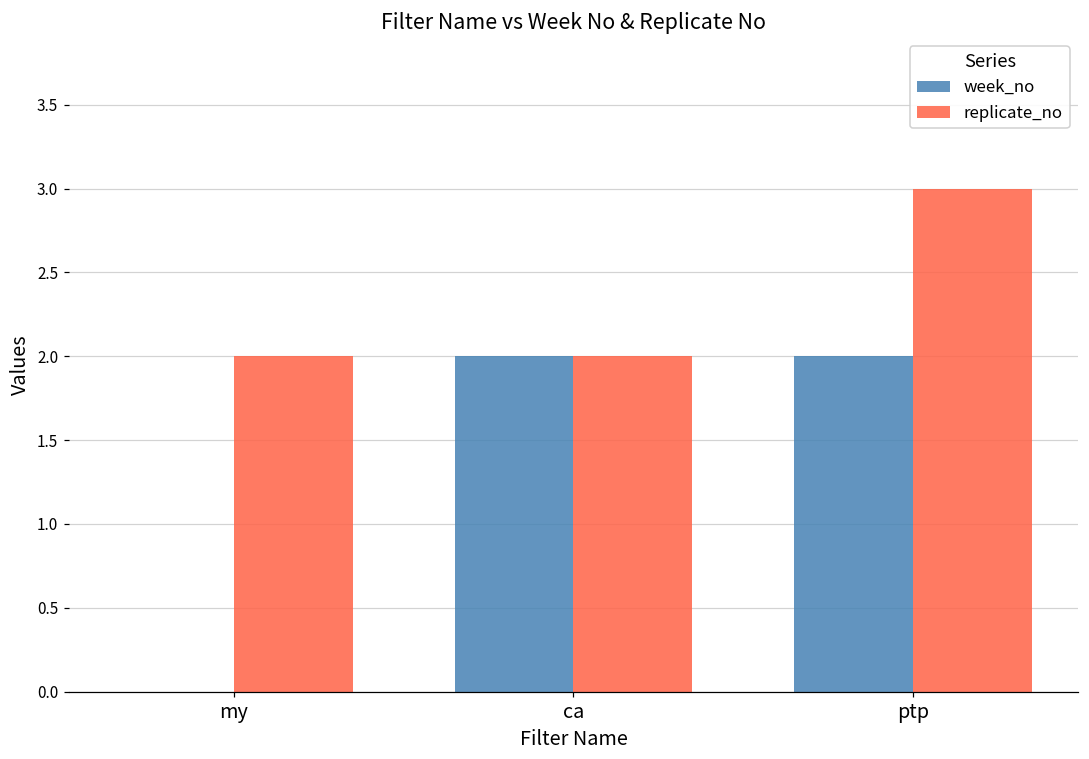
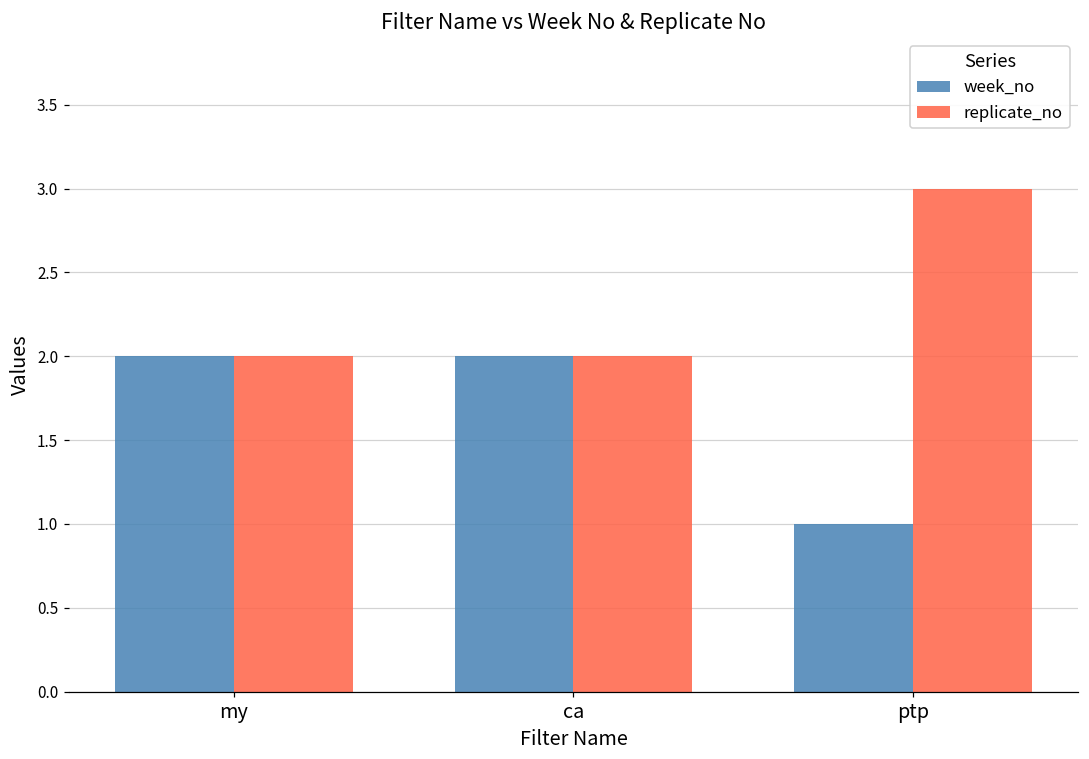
  {
    "week_no": {
-     "my": 0,
+     "my": 2,
      "ca": 2,
-     "ptp": 2
+     "ptp": 1
    },
    "replicate_no": {
      "my": 2,
      "ca": 2,
      "ptp": 3
    }
  }
